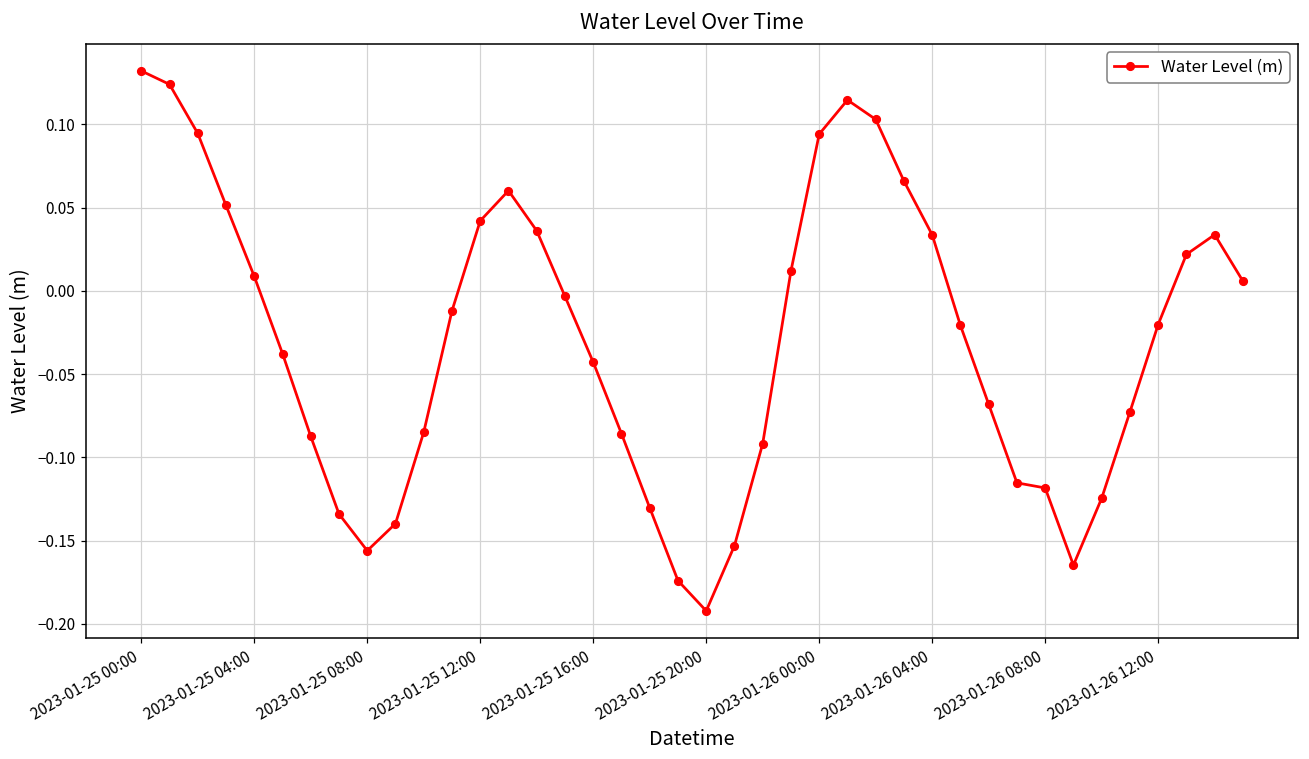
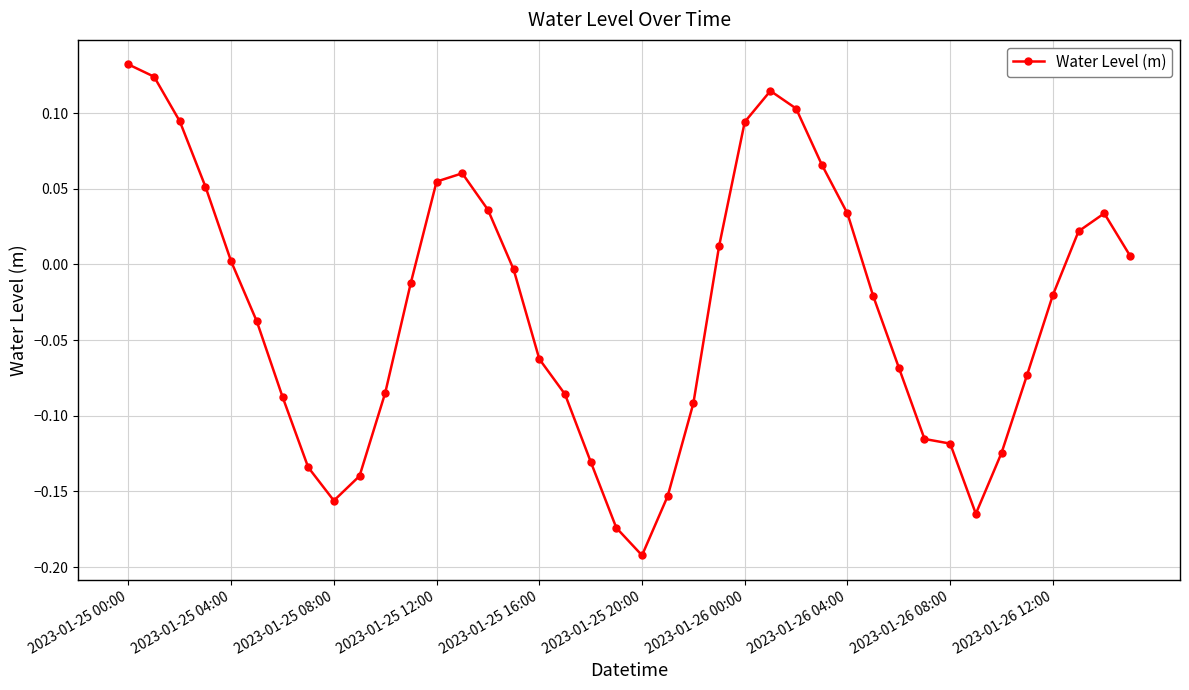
  {
    "2023-01-25 00:00": 0.132,
-   "2023-01-25 04:00": 0.009,
+   "2023-01-25 04:00": 0.002,
    "2023-01-25 08:00": -0.156,
-   "2023-01-25 12:00": 0.042,
-   "2023-01-25 16:00": -0.043,
+   "2023-01-25 12:00": 0.055,
+   "2023-01-25 16:00": -0.062,
    "2023-01-25 20:00": -0.192,
    "2023-01-26 00:00": 0.094,
    "2023-01-26 04:00": 0.034,
    "2023-01-26 08:00": -0.118,
    "2023-01-26 12:00": -0.020
  }
